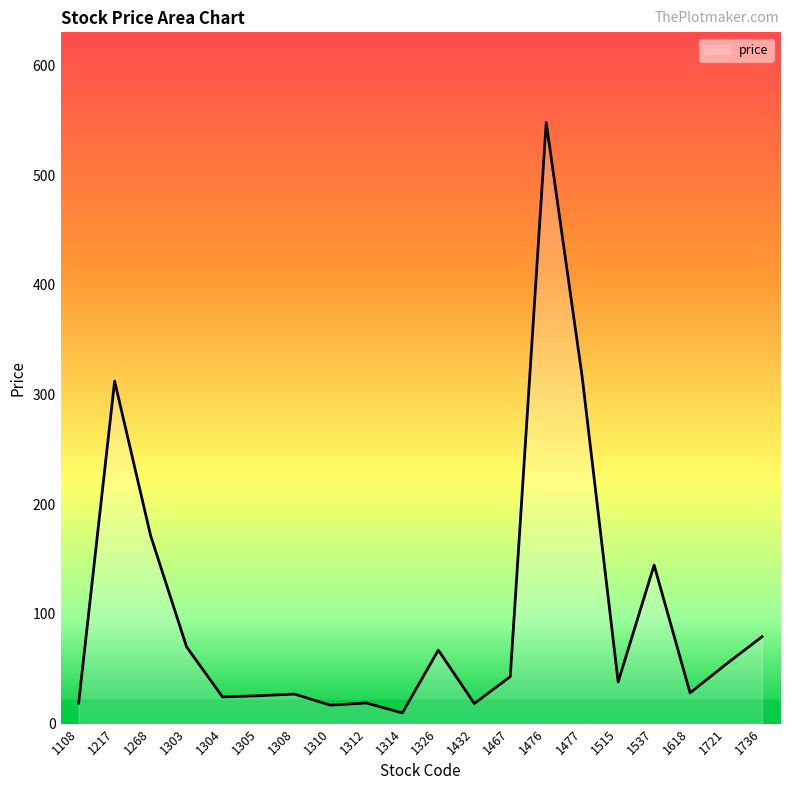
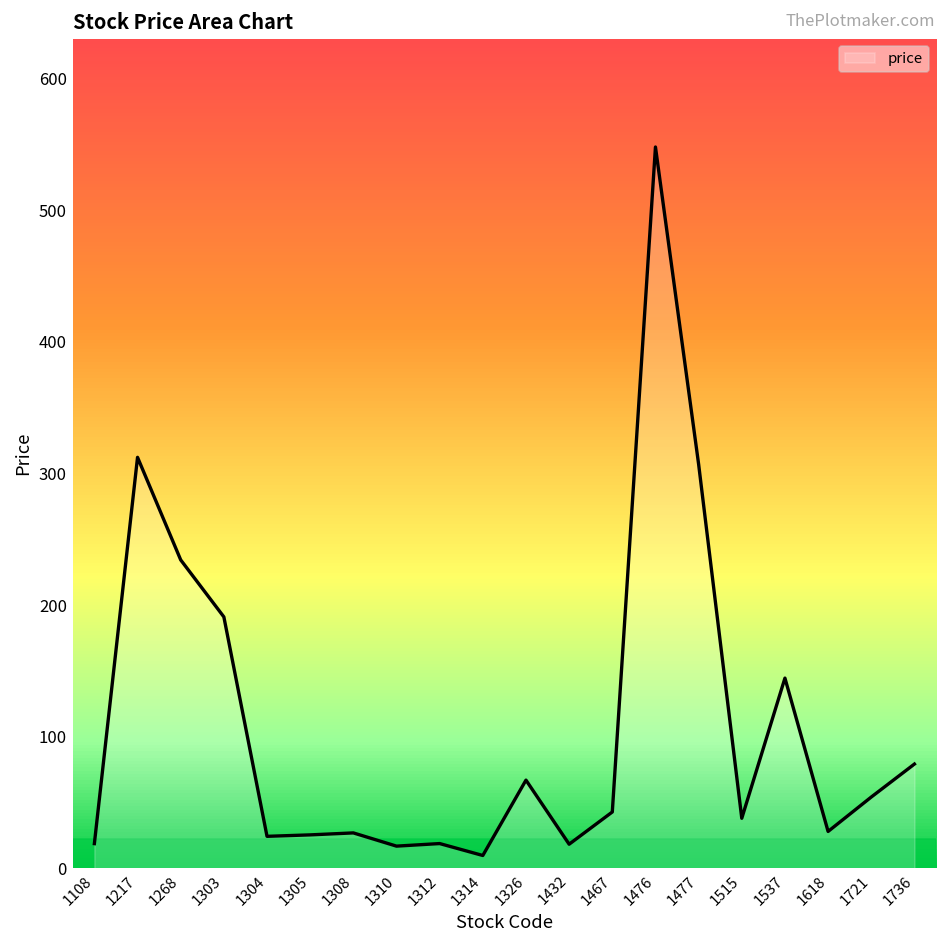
  {
    "1217": 312,
-   "1268": 172,
-   "1303": 70,
+   "1268": 234,
+   "1303": 191,
    "1304": 24,
    "1305": 25,
    "1308": 27,
    "1326": 67,
    "1467": 43,
    "1476": 548,
-   "1477": 316,
+   "1477": 307,
    "1515": 38,
    "1537": 145,
    "1618": 28,
    "1721": 54,
    "1736": 79
  }
